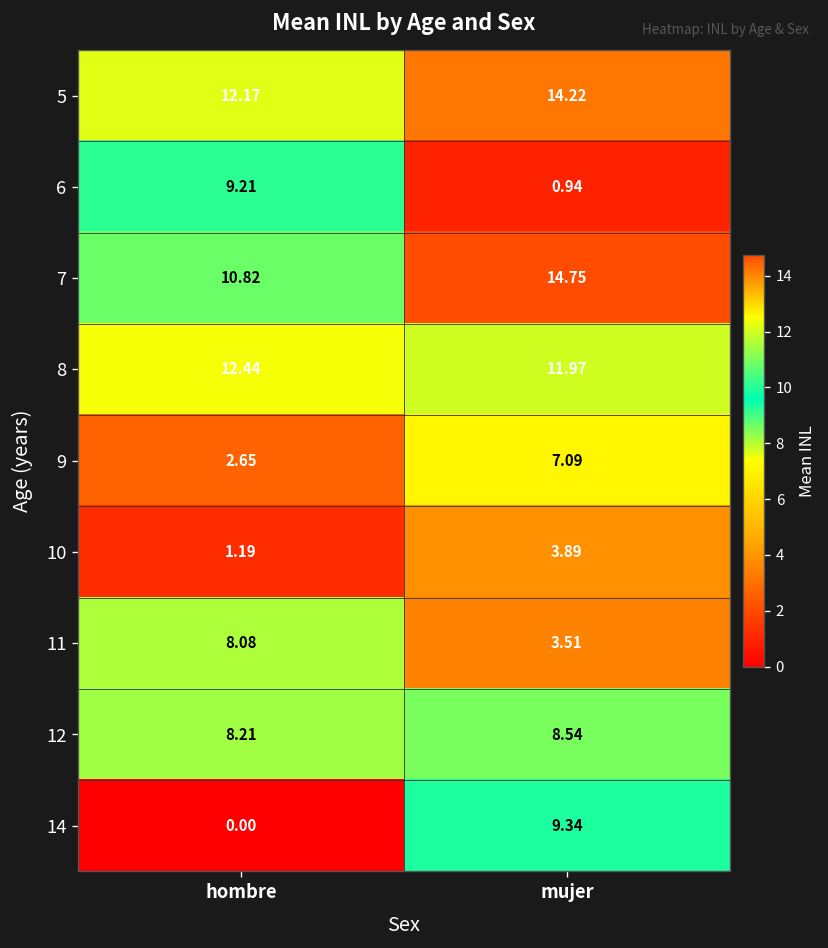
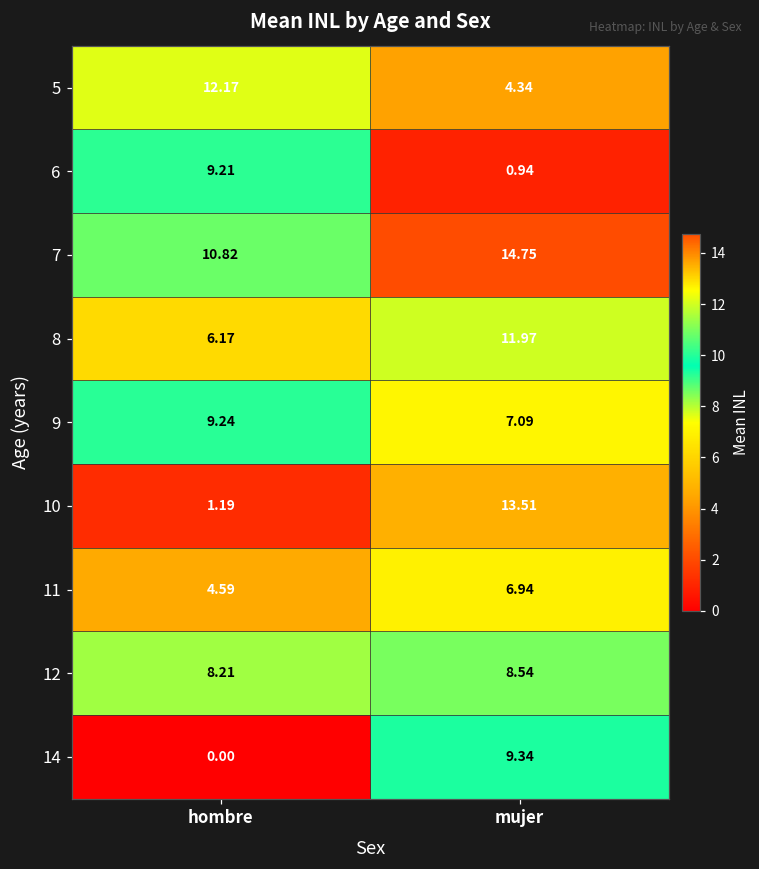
  {
    "5": {
      "hombre": 12.17,
-     "mujer": 14.22
+     "mujer": 4.34
    },
    "6": {
      "hombre": 9.21,
      "mujer": 0.94
    },
    "7": {
      "hombre": 10.82,
      "mujer": 14.75
    },
    "8": {
-     "hombre": 12.44,
+     "hombre": 6.17,
      "mujer": 11.97
    },
    "9": {
-     "hombre": 2.65,
+     "hombre": 9.24,
      "mujer": 7.09
    },
    "10": {
      "hombre": 1.19,
-     "mujer": 3.89
+     "mujer": 13.51
    },
    "11": {
-     "hombre": 8.08,
-     "mujer": 3.51
+     "hombre": 4.59,
+     "mujer": 6.94
    },
    "12": {
      "hombre": 8.21,
      "mujer": 8.54
    },
    "14": {
      "hombre": 0.00,
      "mujer": 9.34
    }
  }
